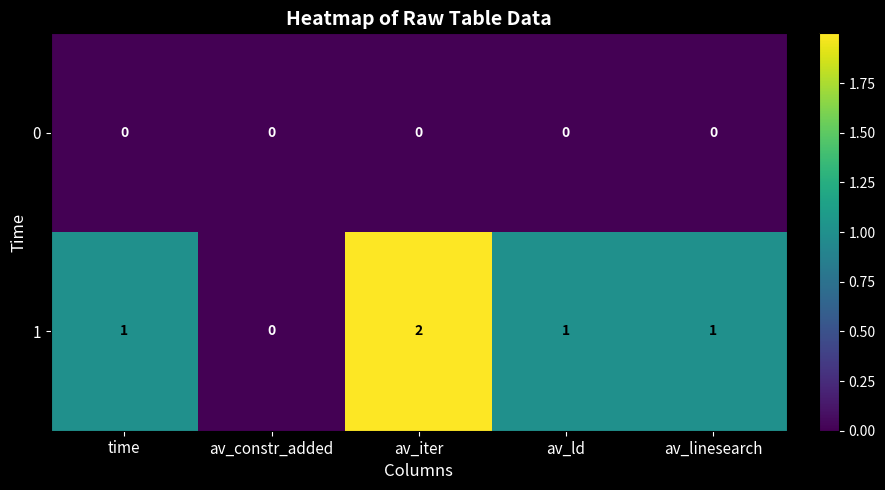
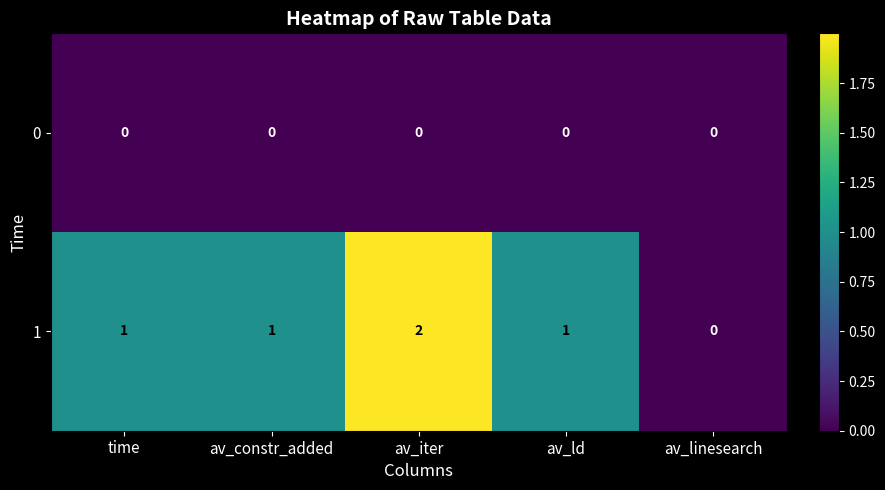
  {
    "0": {
      "time": 0,
      "av_constr_added": 0,
      "av_iter": 0,
      "av_ld": 0,
      "av_linesearch": 0
    },
    "1": {
      "time": 1,
-     "av_constr_added": 0,
+     "av_constr_added": 1,
      "av_iter": 2,
      "av_ld": 1,
-     "av_linesearch": 1
+     "av_linesearch": 0
    }
  }
